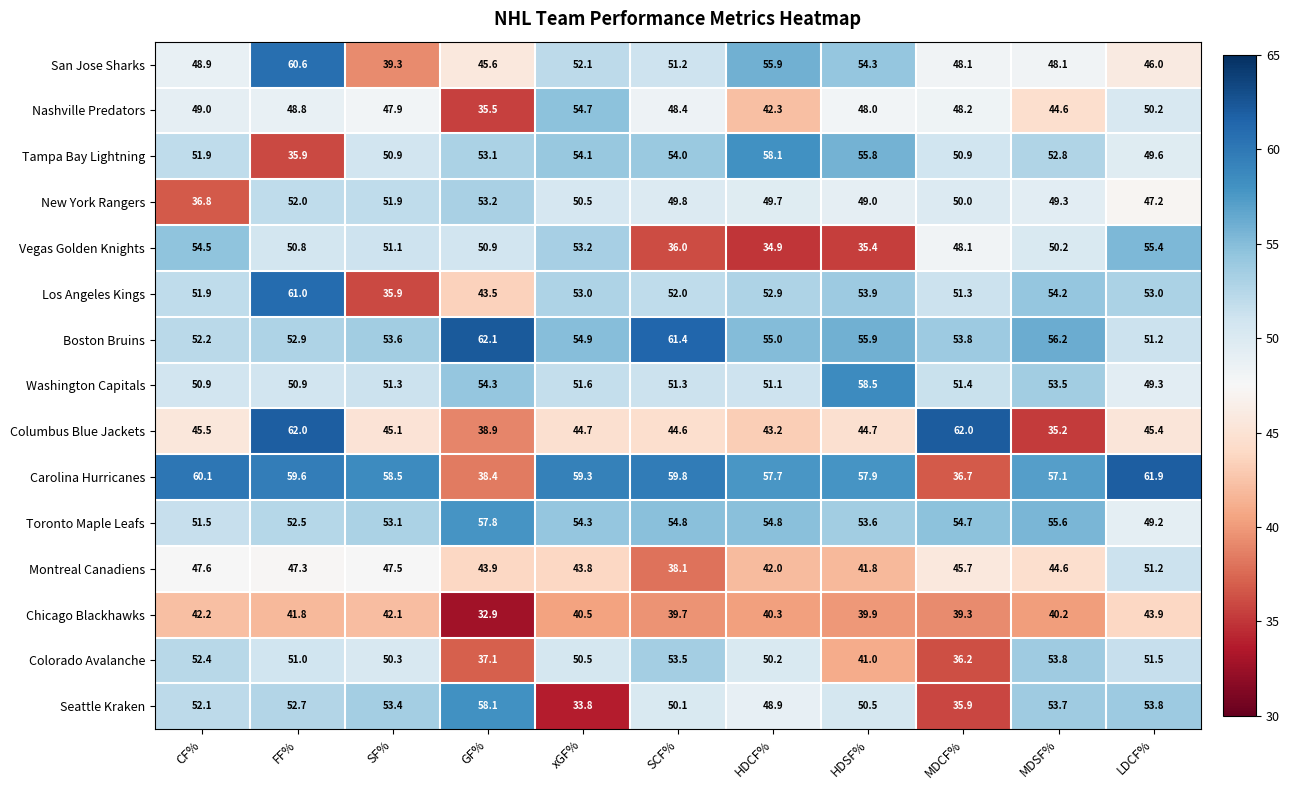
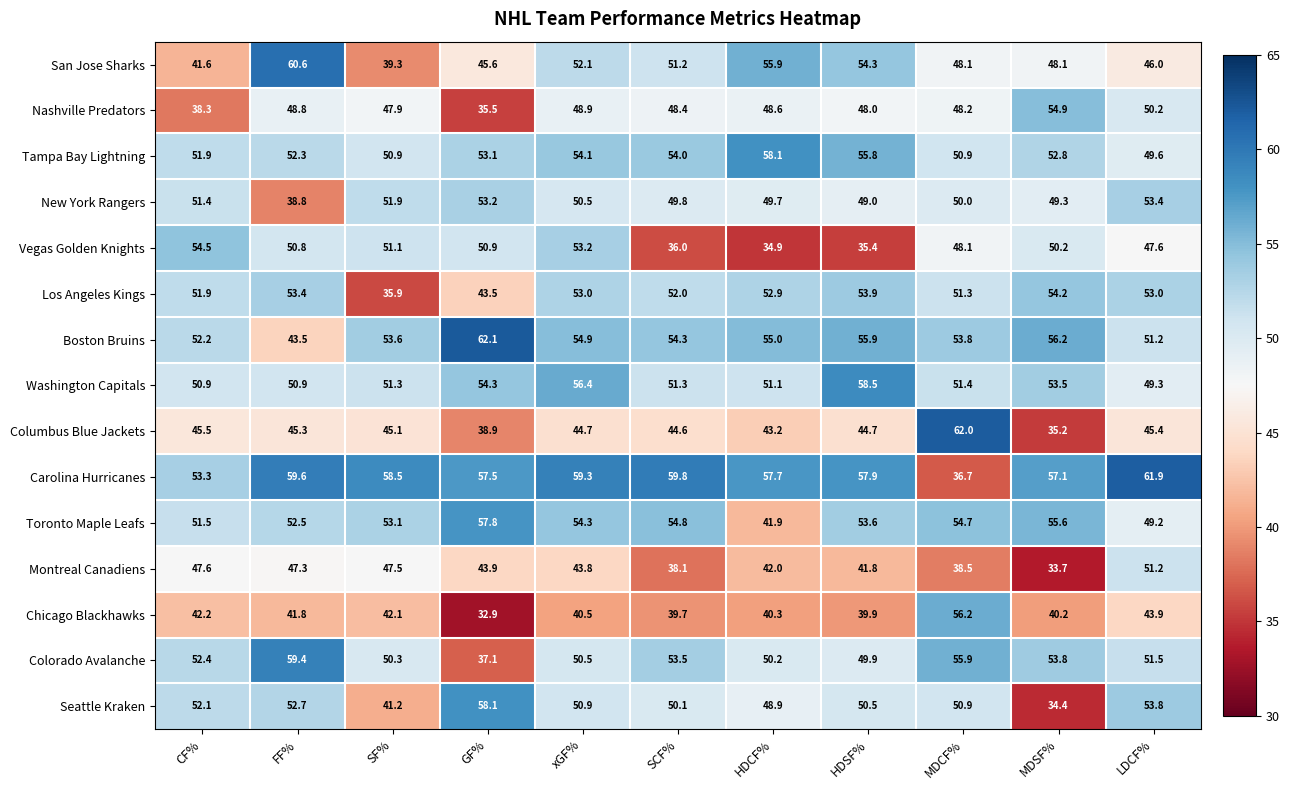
  {
    "San Jose Sharks": {
-     "CF%": 48.9,
+     "CF%": 41.6,
      "FF%": 60.6,
      "SF%": 39.3,
      "GF%": 45.6,
      "xGF%": 52.1,
      "SCF%": 51.2,
      "HDCF%": 55.9,
      "HDSF%": 54.3,
      "MDCF%": 48.1,
      "MDSF%": 48.1,
      "LDCF%": 46.0
    },
    "Nashville Predators": {
-     "CF%": 49.0,
+     "CF%": 38.3,
      "FF%": 48.8,
      "SF%": 47.9,
      "GF%": 35.5,
-     "xGF%": 54.7,
+     "xGF%": 48.9,
      "SCF%": 48.4,
-     "HDCF%": 42.3,
+     "HDCF%": 48.6,
      "HDSF%": 48.0,
      "MDCF%": 48.2,
-     "MDSF%": 44.6,
+     "MDSF%": 54.9,
      "LDCF%": 50.2
    },
    "Tampa Bay Lightning": {
      "CF%": 51.9,
-     "FF%": 35.9,
+     "FF%": 52.3,
      "SF%": 50.9,
      "GF%": 53.1,
      "xGF%": 54.1,
      "SCF%": 54.0,
      "HDCF%": 58.1,
      "HDSF%": 55.8,
      "MDCF%": 50.9,
      "MDSF%": 52.8,
      "LDCF%": 49.6
    },
    "New York Rangers": {
-     "CF%": 36.8,
-     "FF%": 52.0,
+     "CF%": 51.4,
+     "FF%": 38.8,
      "SF%": 51.9,
      "GF%": 53.2,
      "xGF%": 50.5,
      "SCF%": 49.8,
      "HDCF%": 49.7,
      "HDSF%": 49.0,
      "MDCF%": 50.0,
      "MDSF%": 49.3,
-     "LDCF%": 47.2
+     "LDCF%": 53.4
    },
    "Vegas Golden Knights": {
      "CF%": 54.5,
      "FF%": 50.8,
      "SF%": 51.1,
      "GF%": 50.9,
      "xGF%": 53.2,
      "SCF%": 36.0,
      "HDCF%": 34.9,
      "HDSF%": 35.4,
      "MDCF%": 48.1,
      "MDSF%": 50.2,
-     "LDCF%": 55.4
+     "LDCF%": 47.6
    },
    "Los Angeles Kings": {
      "CF%": 51.9,
-     "FF%": 61.0,
+     "FF%": 53.4,
      "SF%": 35.9,
      "GF%": 43.5,
      "xGF%": 53.0,
      "SCF%": 52.0,
      "HDCF%": 52.9,
      "HDSF%": 53.9,
      "MDCF%": 51.3,
      "MDSF%": 54.2,
      "LDCF%": 53.0
    },
    "Boston Bruins": {
      "CF%": 52.2,
-     "FF%": 52.9,
+     "FF%": 43.5,
      "SF%": 53.6,
      "GF%": 62.1,
      "xGF%": 54.9,
-     "SCF%": 61.4,
+     "SCF%": 54.3,
      "HDCF%": 55.0,
      "HDSF%": 55.9,
      "MDCF%": 53.8,
      "MDSF%": 56.2,
      "LDCF%": 51.2
    },
    "Washington Capitals": {
      "CF%": 50.9,
      "FF%": 50.9,
      "SF%": 51.3,
      "GF%": 54.3,
-     "xGF%": 51.6,
+     "xGF%": 56.4,
      "SCF%": 51.3,
      "HDCF%": 51.1,
      "HDSF%": 58.5,
      "MDCF%": 51.4,
      "MDSF%": 53.5,
      "LDCF%": 49.3
    },
    "Columbus Blue Jackets": {
      "CF%": 45.5,
-     "FF%": 62.0,
+     "FF%": 45.3,
      "SF%": 45.1,
      "GF%": 38.9,
      "xGF%": 44.7,
      "SCF%": 44.6,
      "HDCF%": 43.2,
      "HDSF%": 44.7,
      "MDCF%": 62.0,
      "MDSF%": 35.2,
      "LDCF%": 45.4
    },
    "Carolina Hurricanes": {
-     "CF%": 60.1,
+     "CF%": 53.3,
      "FF%": 59.6,
      "SF%": 58.5,
-     "GF%": 38.4,
+     "GF%": 57.5,
      "xGF%": 59.3,
      "SCF%": 59.8,
      "HDCF%": 57.7,
      "HDSF%": 57.9,
      "MDCF%": 36.7,
      "MDSF%": 57.1,
      "LDCF%": 61.9
    },
    "Toronto Maple Leafs": {
      "CF%": 51.5,
      "FF%": 52.5,
      "SF%": 53.1,
      "GF%": 57.8,
      "xGF%": 54.3,
      "SCF%": 54.8,
-     "HDCF%": 54.8,
+     "HDCF%": 41.9,
      "HDSF%": 53.6,
      "MDCF%": 54.7,
      "MDSF%": 55.6,
      "LDCF%": 49.2
    },
    "Montreal Canadiens": {
      "CF%": 47.6,
      "FF%": 47.3,
      "SF%": 47.5,
      "GF%": 43.9,
      "xGF%": 43.8,
      "SCF%": 38.1,
      "HDCF%": 42.0,
      "HDSF%": 41.8,
-     "MDCF%": 45.7,
-     "MDSF%": 44.6,
+     "MDCF%": 38.5,
+     "MDSF%": 33.7,
      "LDCF%": 51.2
    },
    "Chicago Blackhawks": {
      "CF%": 42.2,
      "FF%": 41.8,
      "SF%": 42.1,
      "GF%": 32.9,
      "xGF%": 40.5,
      "SCF%": 39.7,
      "HDCF%": 40.3,
      "HDSF%": 39.9,
-     "MDCF%": 39.3,
+     "MDCF%": 56.2,
      "MDSF%": 40.2,
      "LDCF%": 43.9
    },
    "Colorado Avalanche": {
      "CF%": 52.4,
-     "FF%": 51.0,
+     "FF%": 59.4,
      "SF%": 50.3,
      "GF%": 37.1,
      "xGF%": 50.5,
      "SCF%": 53.5,
      "HDCF%": 50.2,
-     "HDSF%": 41.0,
-     "MDCF%": 36.2,
+     "HDSF%": 49.9,
+     "MDCF%": 55.9,
      "MDSF%": 53.8,
      "LDCF%": 51.5
    },
    "Seattle Kraken": {
      "CF%": 52.1,
      "FF%": 52.7,
-     "SF%": 53.4,
+     "SF%": 41.2,
      "GF%": 58.1,
-     "xGF%": 33.8,
+     "xGF%": 50.9,
      "SCF%": 50.1,
      "HDCF%": 48.9,
      "HDSF%": 50.5,
-     "MDCF%": 35.9,
-     "MDSF%": 53.7,
+     "MDCF%": 50.9,
+     "MDSF%": 34.4,
      "LDCF%": 53.8
    }
  }
